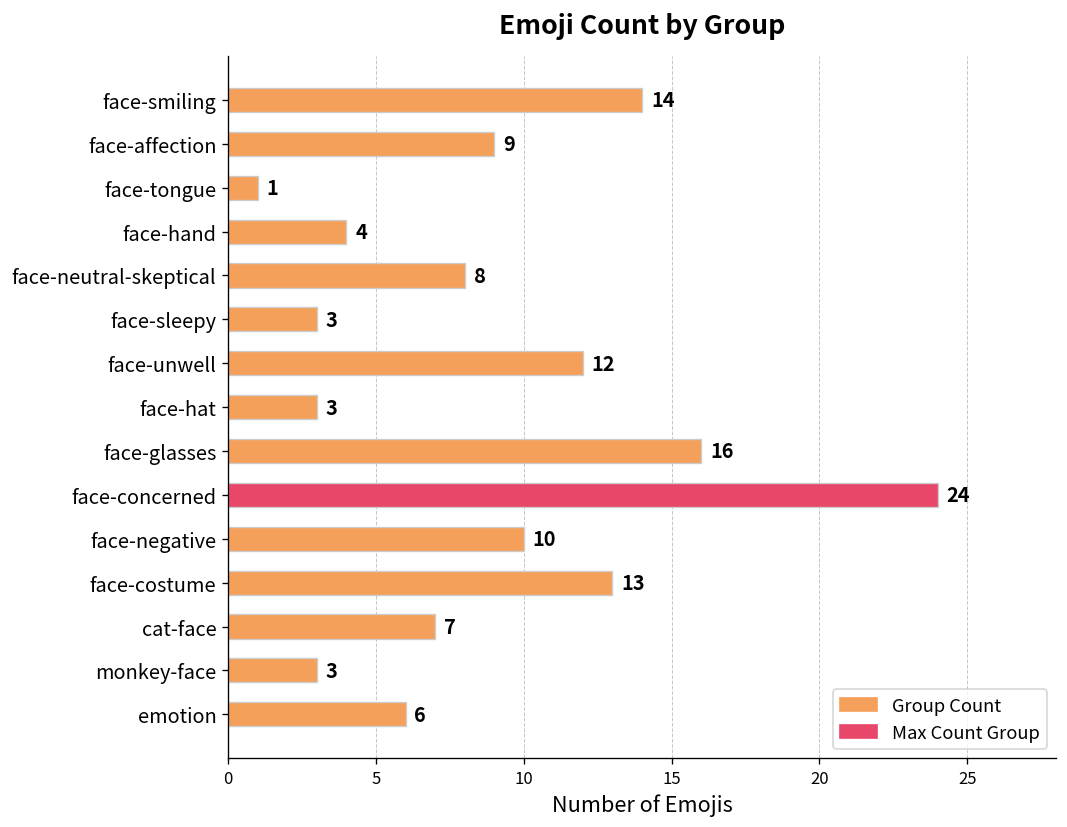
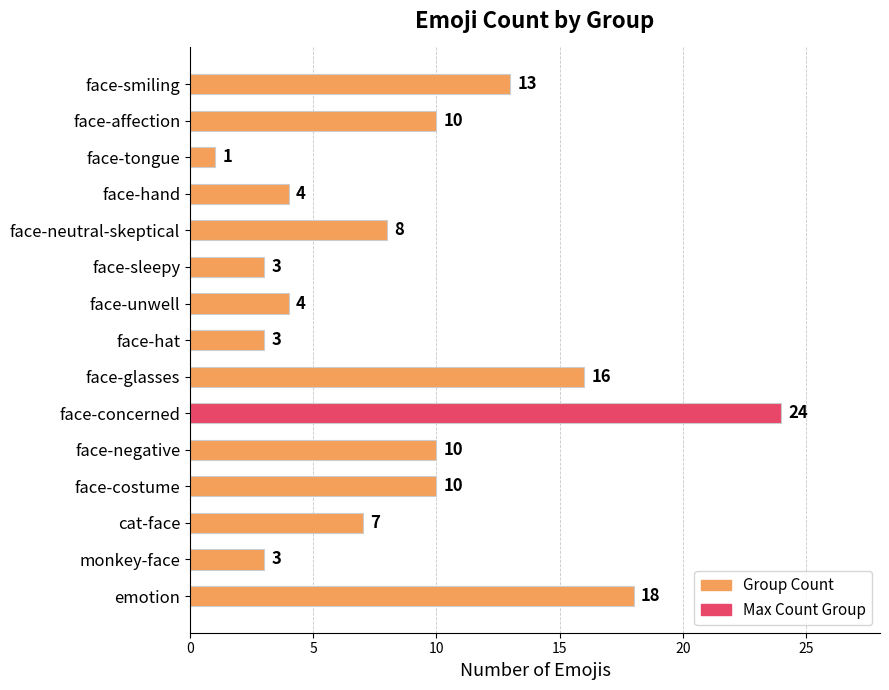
  {
-   "face-smiling": 14,
-   "face-affection": 9,
+   "face-smiling": 13,
+   "face-affection": 10,
    "face-tongue": 1,
    "face-hand": 4,
    "face-neutral-skeptical": 8,
    "face-sleepy": 3,
-   "face-unwell": 12,
+   "face-unwell": 4,
    "face-hat": 3,
    "face-glasses": 16,
    "face-concerned": 24,
    "face-negative": 10,
-   "face-costume": 13,
+   "face-costume": 10,
    "cat-face": 7,
    "monkey-face": 3,
-   "emotion": 6
+   "emotion": 18
  }
